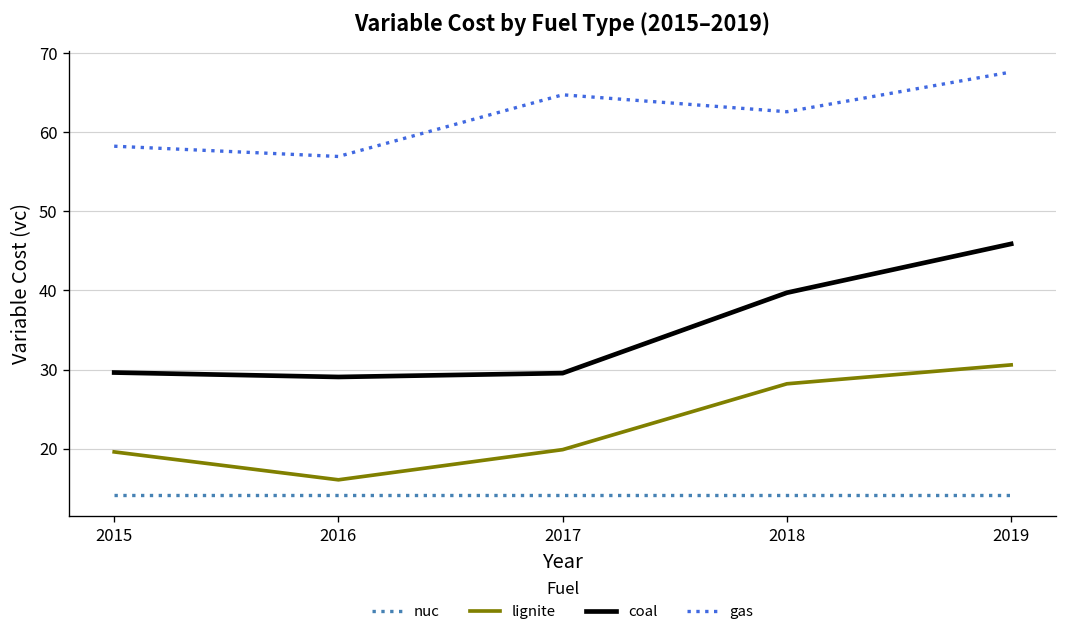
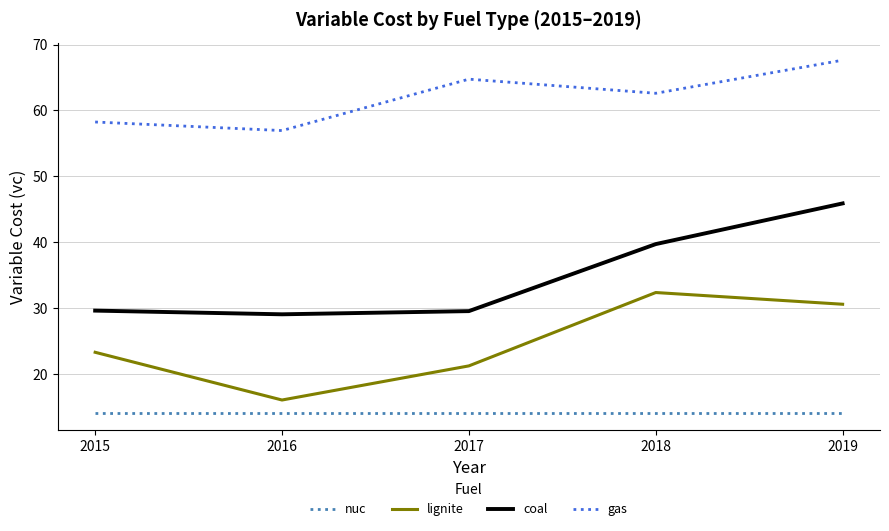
  {
    "lignite": {
-     "2015": 20,
+     "2015": 23,
      "2016": 16,
-     "2017": 20,
-     "2018": 28,
+     "2017": 21,
+     "2018": 32,
      "2019": 31
    },
    "coal": {
      "2015": 30,
      "2016": 29,
      "2017": 30,
      "2018": 40,
      "2019": 46
    }
  }
